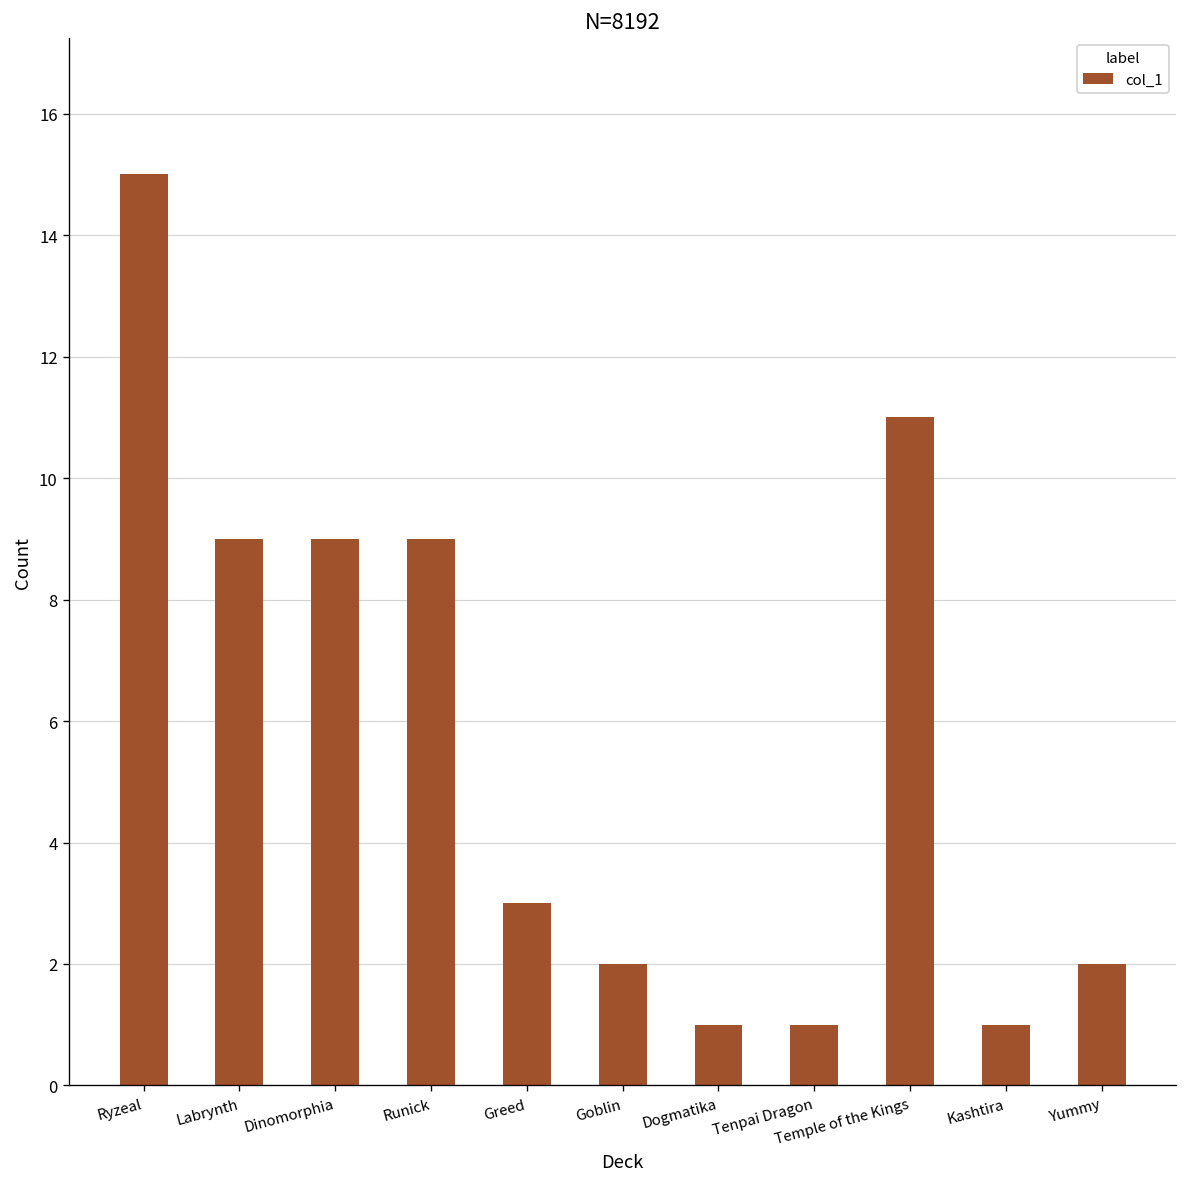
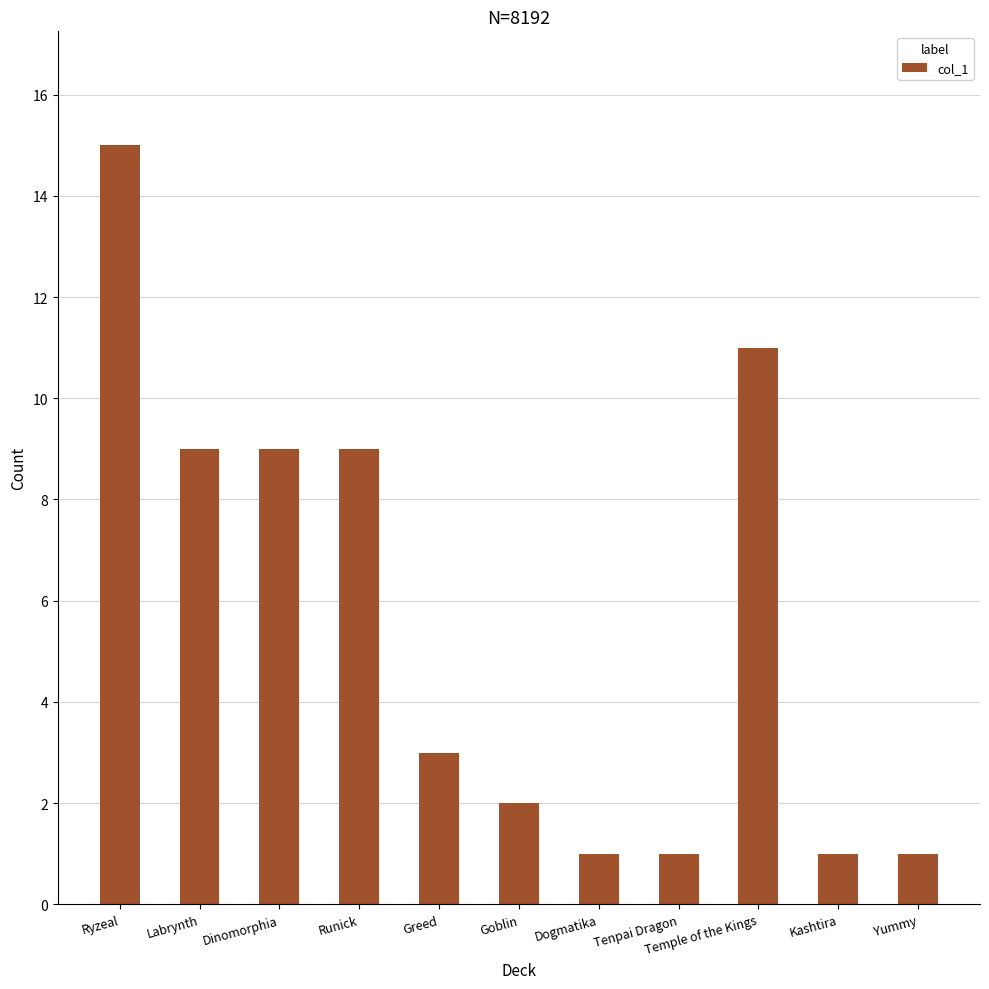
  {
    "Ryzeal": 15,
    "Labrynth": 9,
    "Dinomorphia": 9,
    "Runick": 9,
    "Greed": 3,
    "Goblin": 2,
    "Dogmatika": 1,
    "Tenpai Dragon": 1,
    "Temple of the Kings": 11,
    "Kashtira": 1,
-   "Yummy": 2
+   "Yummy": 1
  }
